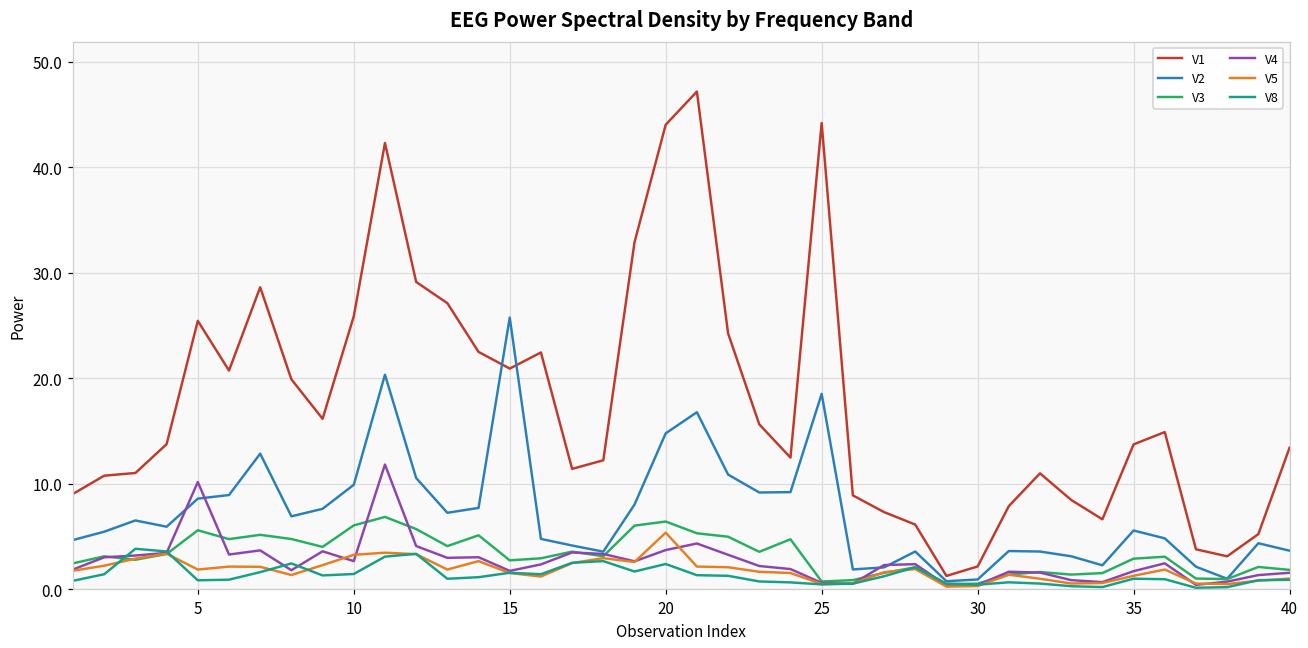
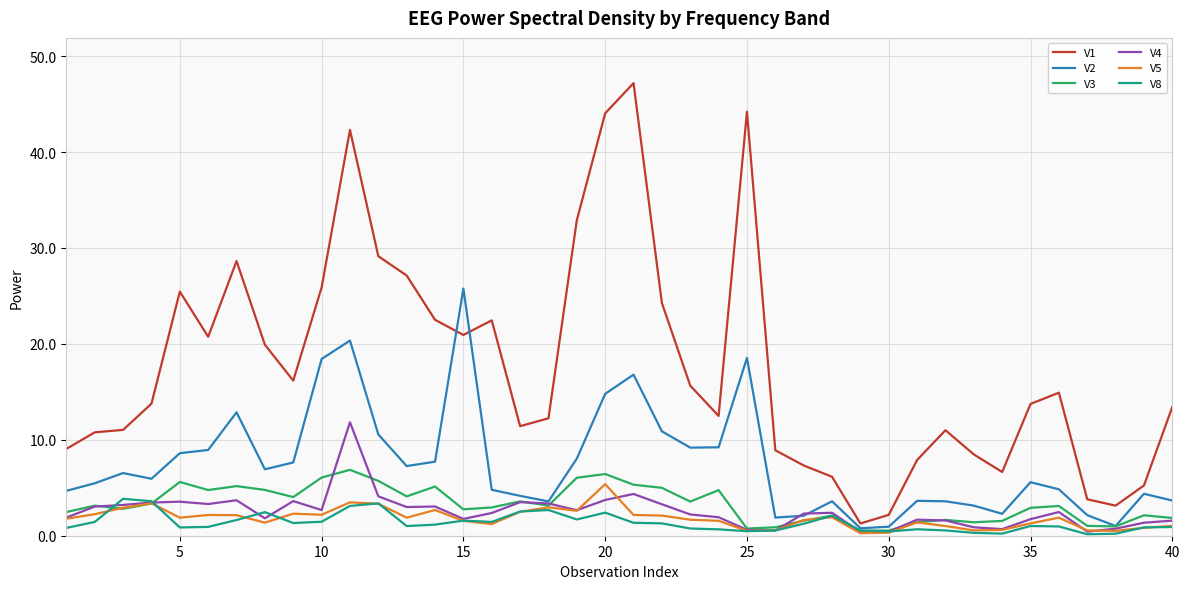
  {
    "V1": {
      "5": 25,
      "10": 26,
      "15": 21,
      "20": 44,
      "25": 44,
      "30": 2,
      "35": 14,
      "40": 13
    },
    "V2": {
      "5": 9,
-     "10": 10,
+     "10": 18,
      "15": 26,
      "20": 15,
      "25": 19,
      "30": 1,
      "35": 6,
      "40": 4
    },
    "V4": {
-     "5": 10,
+     "5": 4,
      "10": 3,
      "20": 4,
      "35": 2,
      "40": 2
    },
    "V5": {
      "5": 2,
-     "10": 3,
+     "10": 2,
      "20": 5,
      "35": 1
    }
  }
